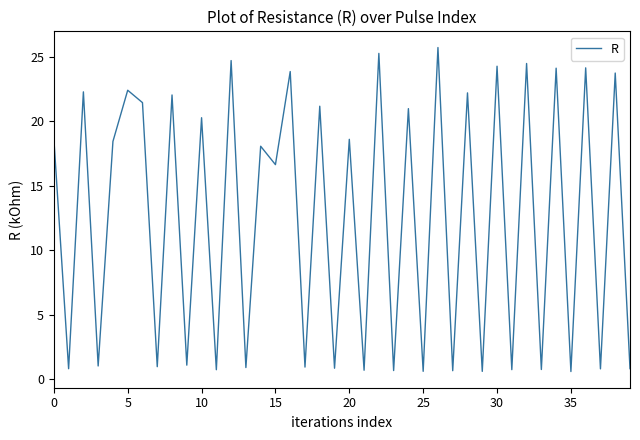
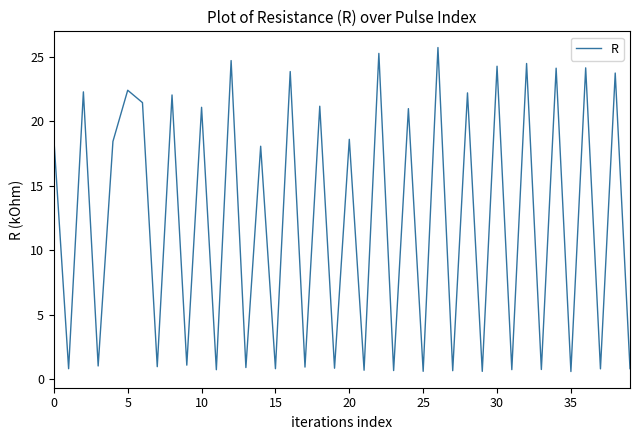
  {
    "0": 18.7,
    "5": 22.4,
-   "10": 20.3,
-   "15": 16.6,
+   "10": 21.1,
+   "15": 0.8,
    "20": 18.6,
    "25": 0.6,
    "30": 24.3,
    "35": 0.6
  }
